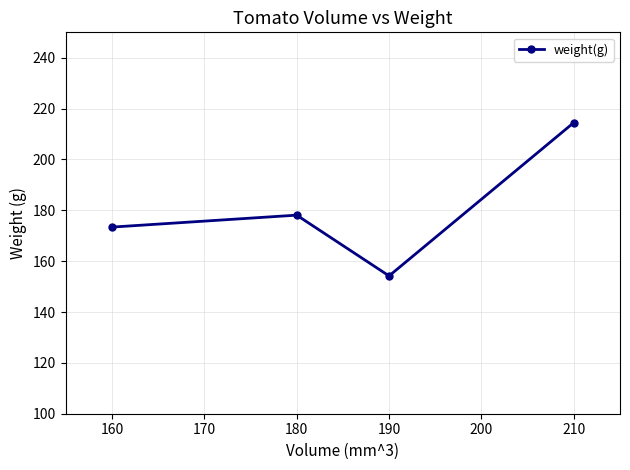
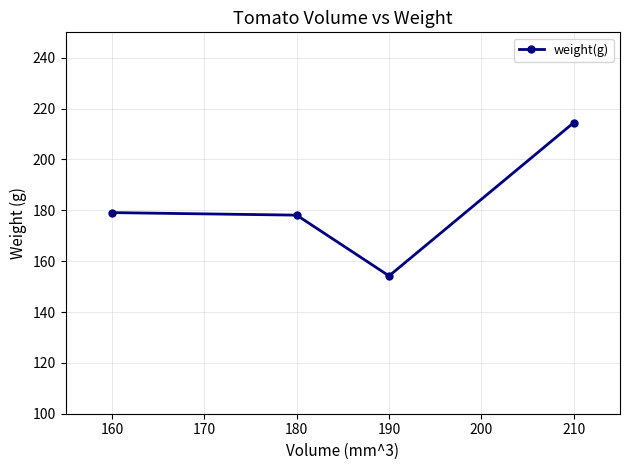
  {
-   "160": 173,
+   "160": 179,
    "180": 178,
    "190": 154,
    "210": 215
  }
